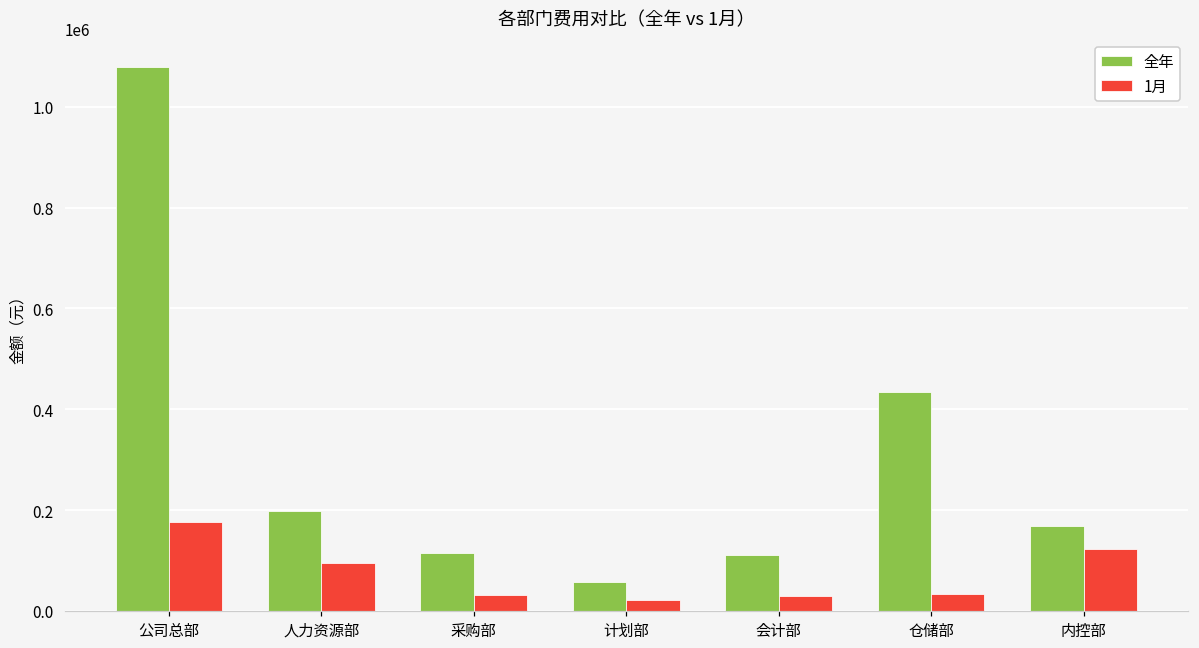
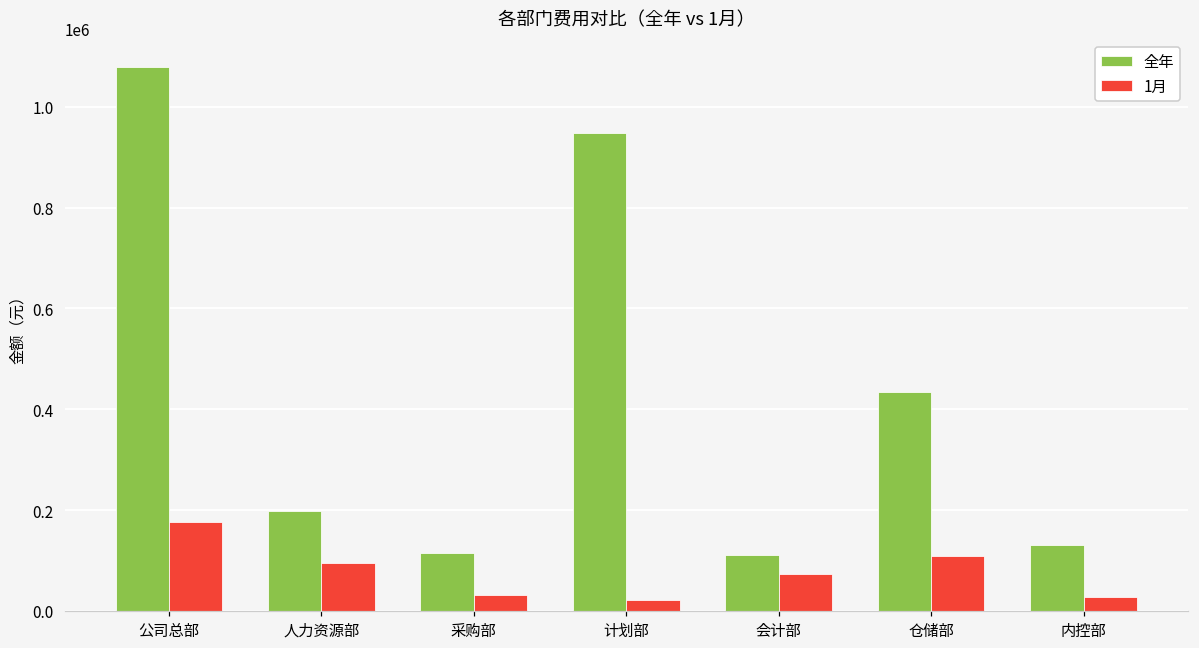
  {
    "全年": {
      "公司总部": 1080000,
      "人力资源部": 200000,
      "采购部": 120000,
-     "计划部": 60000,
+     "计划部": 950000,
      "会计部": 110000,
      "仓储部": 430000,
-     "内控部": 170000
+     "内控部": 130000
    },
    "1月": {
      "公司总部": 180000,
      "人力资源部": 100000,
      "采购部": 30000,
      "计划部": 20000,
-     "会计部": 30000,
-     "仓储部": 30000,
-     "内控部": 120000
+     "会计部": 70000,
+     "仓储部": 110000,
+     "内控部": 30000
    }
  }
